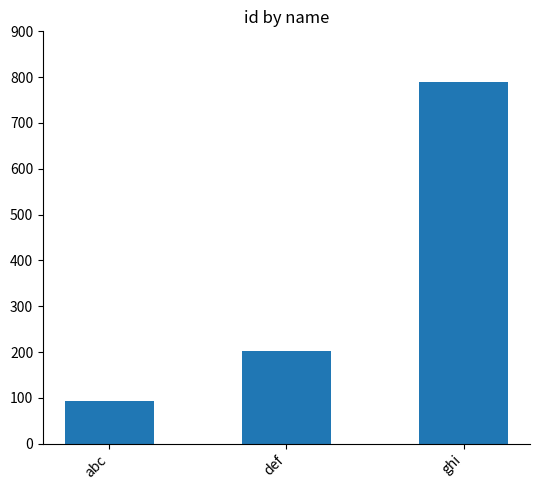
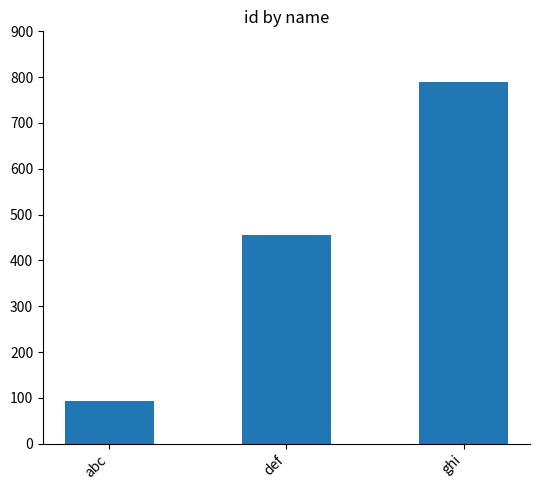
  {
    "abc": 90,
-   "def": 200,
+   "def": 460,
    "ghi": 790
  }
